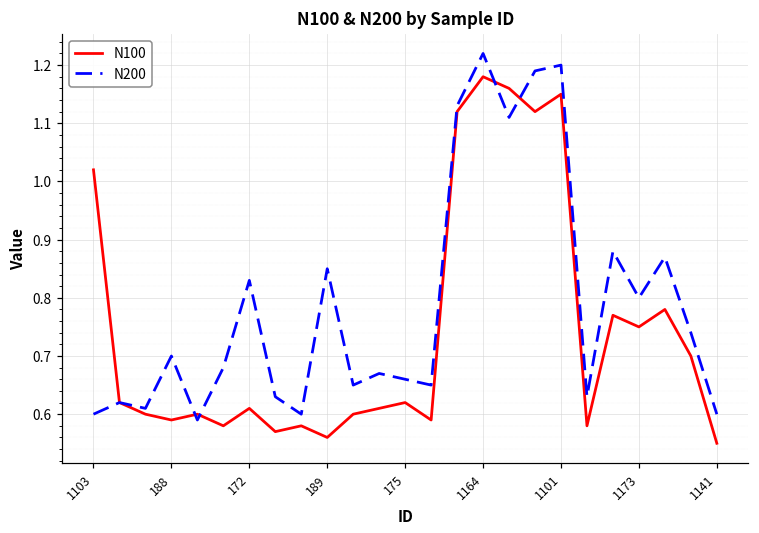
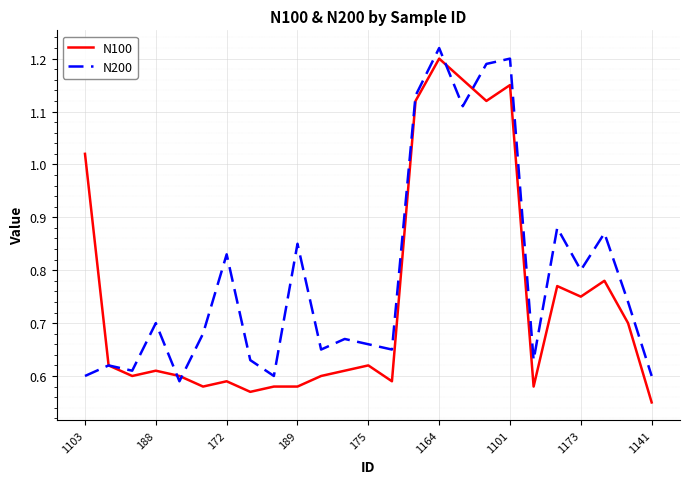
  {
    "N100": {
      "1103": 1.02,
-     "188": 0.59,
-     "172": 0.61,
-     "189": 0.56,
+     "188": 0.61,
+     "172": 0.59,
+     "189": 0.58,
      "175": 0.62,
-     "1164": 1.18,
+     "1164": 1.20,
      "1101": 1.15,
      "1173": 0.75,
      "1141": 0.55
    },
    "N200": {
      "1103": 0.60,
      "188": 0.70,
      "172": 0.83,
      "189": 0.85,
      "175": 0.66,
      "1164": 1.22,
      "1101": 1.20,
      "1173": 0.80,
      "1141": 0.60
    }
  }
